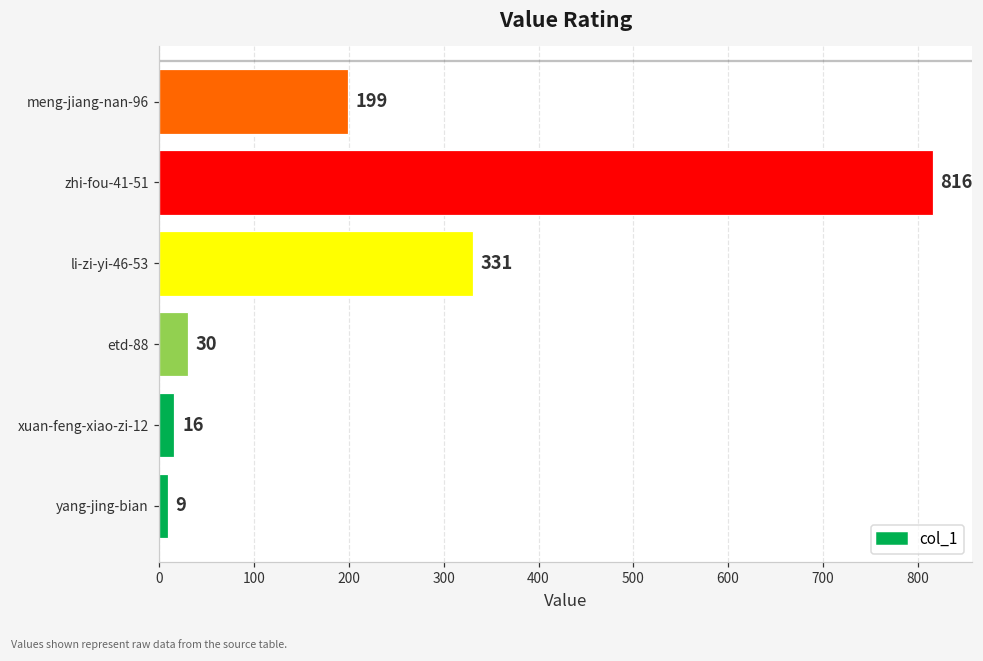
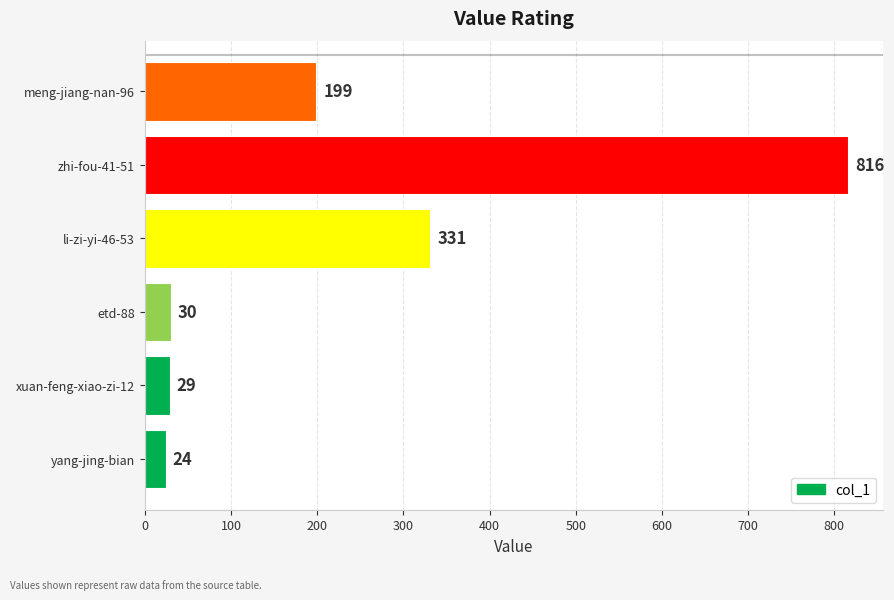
  {
    "meng-jiang-nan-96": 199,
    "zhi-fou-41-51": 816,
    "li-zi-yi-46-53": 331,
    "etd-88": 30,
-   "xuan-feng-xiao-zi-12": 16,
-   "yang-jing-bian": 9
+   "xuan-feng-xiao-zi-12": 29,
+   "yang-jing-bian": 24
  }
